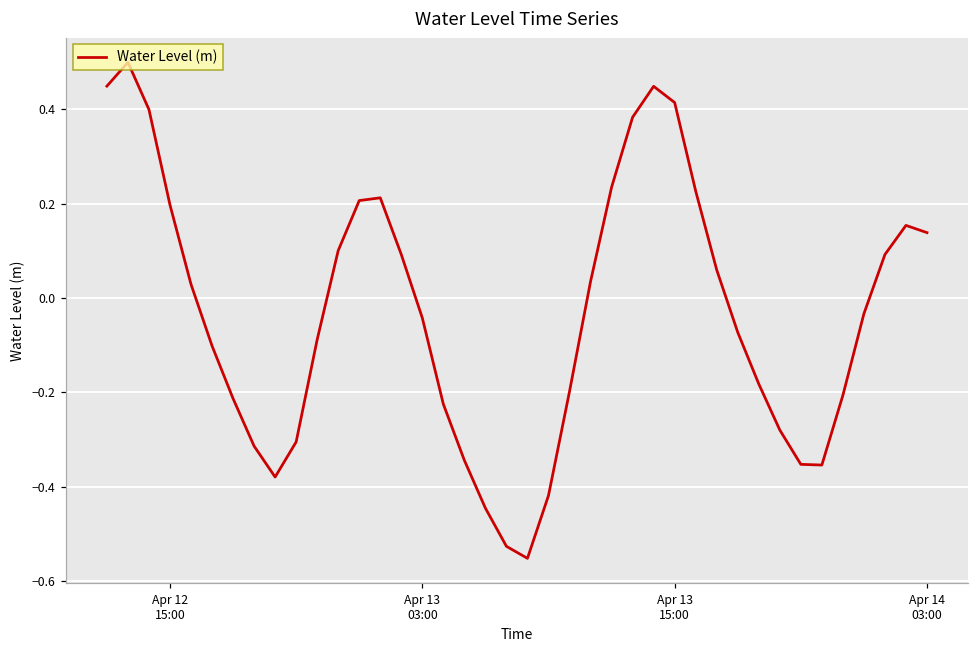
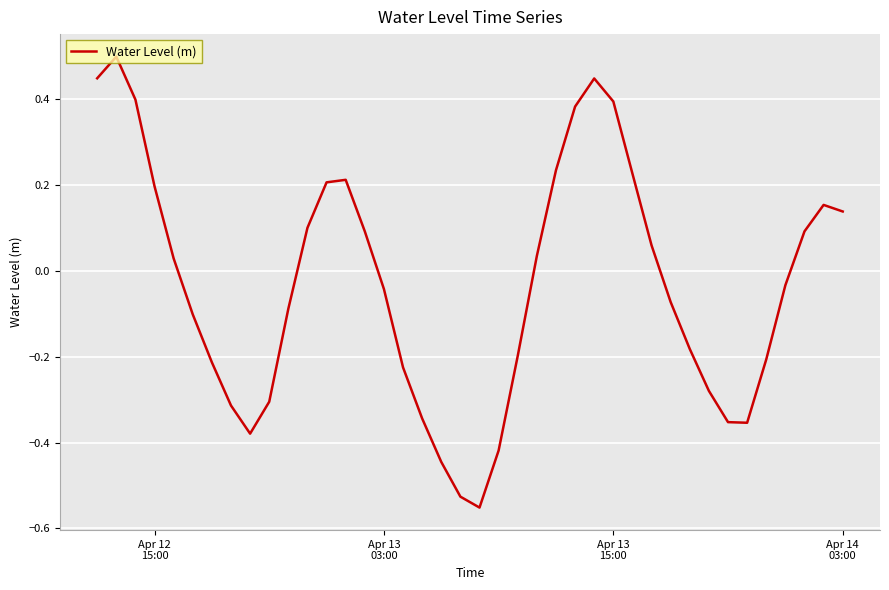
  {
    "Apr 12 15:00": 0.20,
    "Apr 13 03:00": -0.04,
-   "Apr 13 15:00": 0.41,
+   "Apr 13 15:00": 0.39,
    "Apr 14 03:00": 0.14
  }
